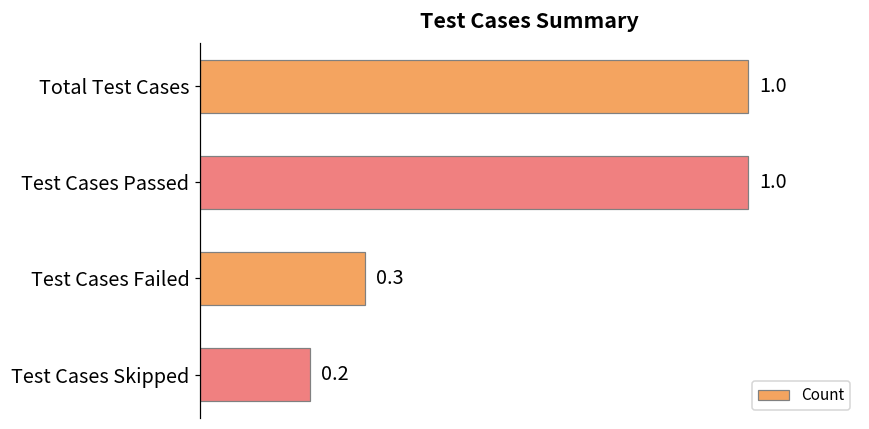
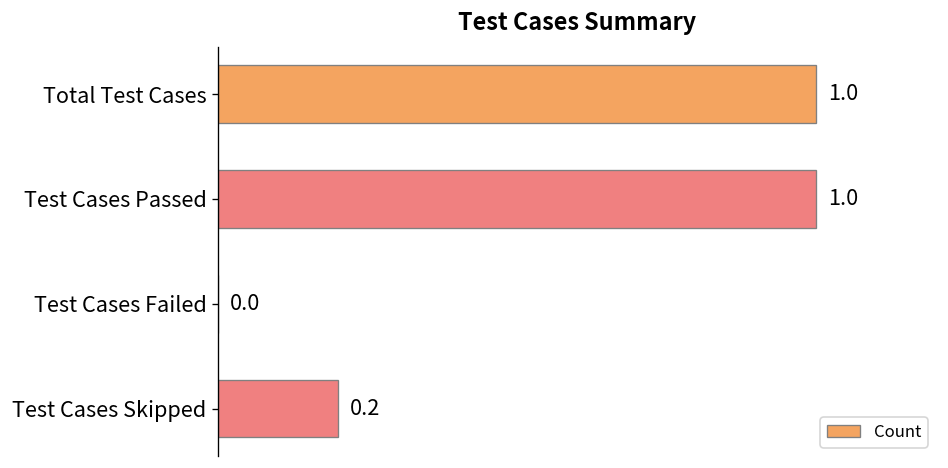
  {
    "Total Test Cases": 1.0,
    "Test Cases Passed": 1.0,
-   "Test Cases Failed": 0.3,
+   "Test Cases Failed": 0.0,
    "Test Cases Skipped": 0.2
  }
